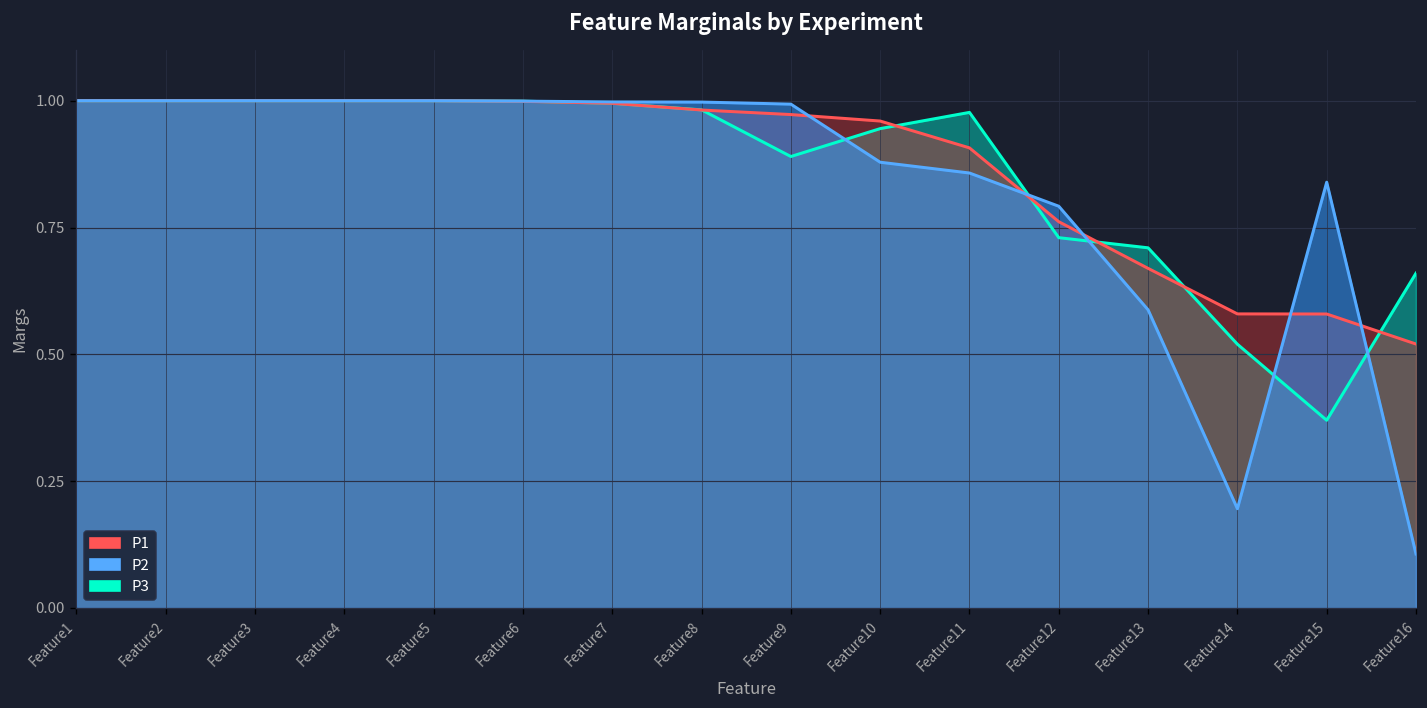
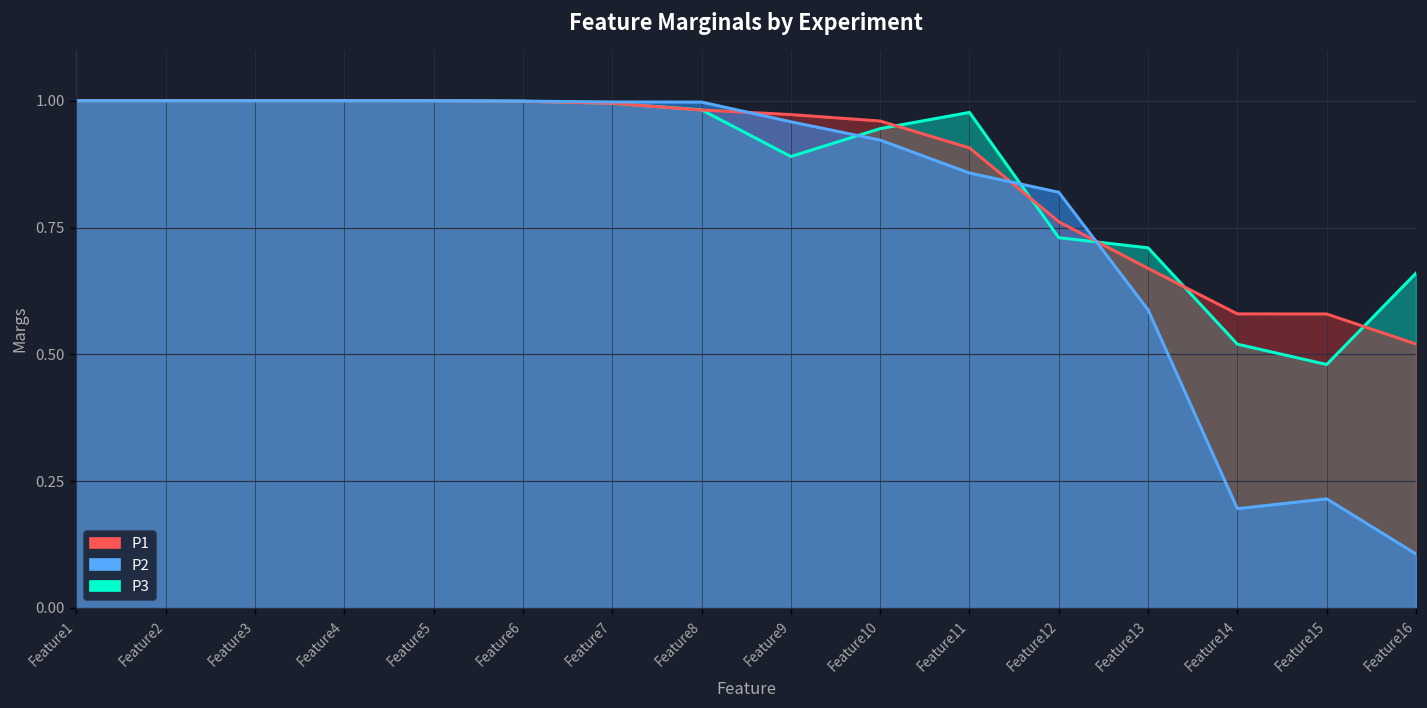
  {
    "P3": {
      "Feature9": 0.89,
      "Feature10": 0.95,
      "Feature11": 0.98,
      "Feature12": 0.73,
      "Feature13": 0.71,
      "Feature14": 0.52,
-     "Feature15": 0.37,
+     "Feature15": 0.48,
      "Feature16": 0.66
    },
    "P2": {
      "Feature8": 1.00,
-     "Feature9": 0.99,
-     "Feature10": 0.88,
+     "Feature9": 0.96,
+     "Feature10": 0.92,
      "Feature11": 0.86,
-     "Feature12": 0.79,
+     "Feature12": 0.82,
      "Feature13": 0.59,
      "Feature14": 0.20,
-     "Feature15": 0.84,
+     "Feature15": 0.22,
      "Feature16": 0.11
    }
  }
